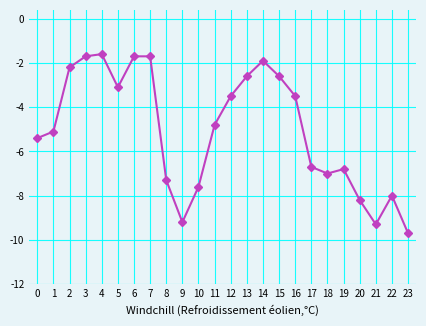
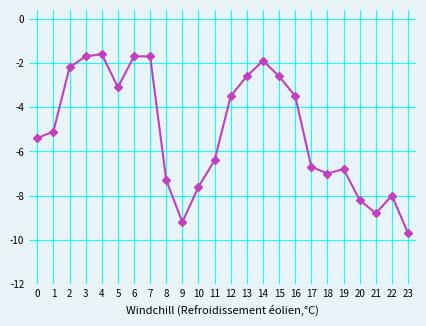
  {
    "0": -5.4,
    "1": -5.1,
    "2": -2.2,
    "3": -1.7,
    "4": -1.6,
    "5": -3.1,
    "6": -1.7,
    "7": -1.7,
    "8": -7.3,
    "9": -9.2,
    "10": -7.6,
-   "11": -4.8,
+   "11": -6.4,
    "12": -3.5,
    "13": -2.6,
    "14": -1.9,
    "15": -2.6,
    "16": -3.5,
    "17": -6.7,
    "18": -7.0,
    "19": -6.8,
    "20": -8.2,
-   "21": -9.3,
+   "21": -8.8,
    "22": -8.0,
    "23": -9.7
  }
